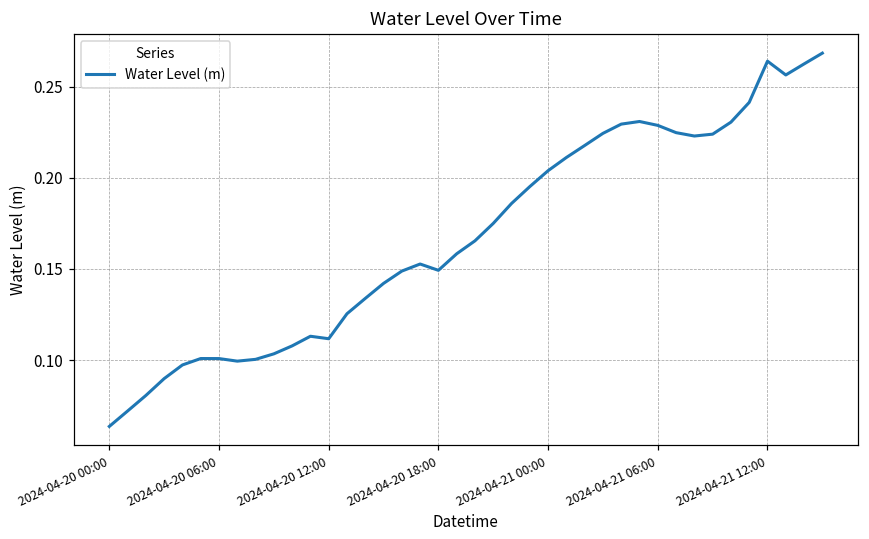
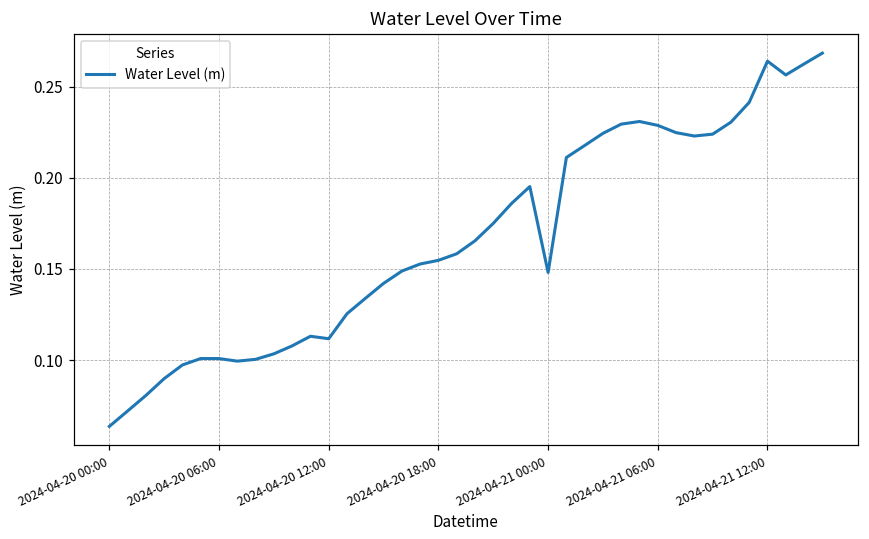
  {
    "2024-04-20 00:00": 0.064,
    "2024-04-20 06:00": 0.101,
    "2024-04-20 12:00": 0.112,
-   "2024-04-20 18:00": 0.149,
-   "2024-04-21 00:00": 0.204,
+   "2024-04-20 18:00": 0.155,
+   "2024-04-21 00:00": 0.148,
    "2024-04-21 06:00": 0.229,
    "2024-04-21 12:00": 0.264
  }
